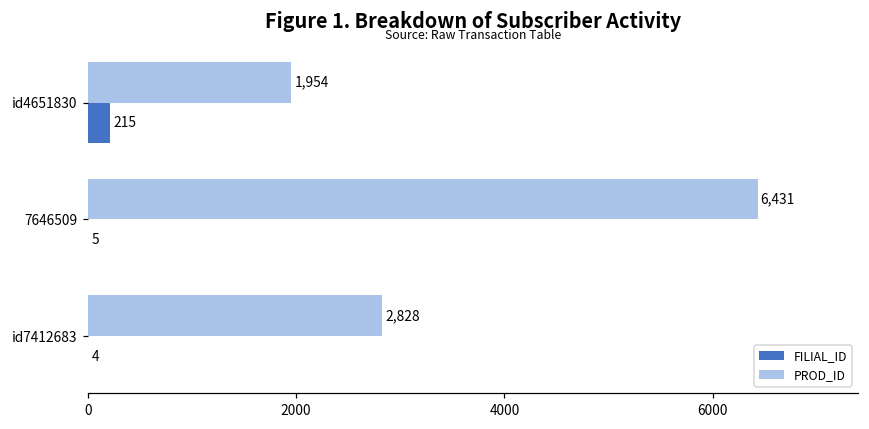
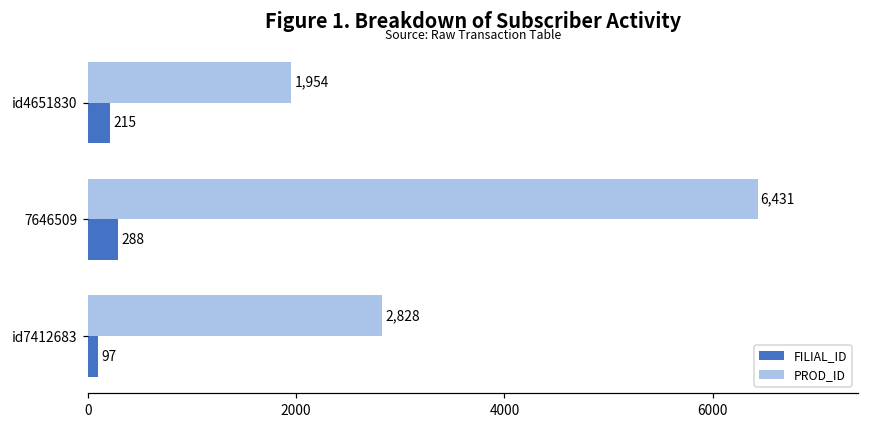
  {
    "FILIAL_ID": {
      "id4651830": "215",
-     "7646509": "5",
-     "id7412683": "4"
+     "7646509": "288",
+     "id7412683": "97"
    },
    "PROD_ID": {
      "id4651830": "1,954",
      "7646509": "6,431",
      "id7412683": "2,828"
    }
  }
